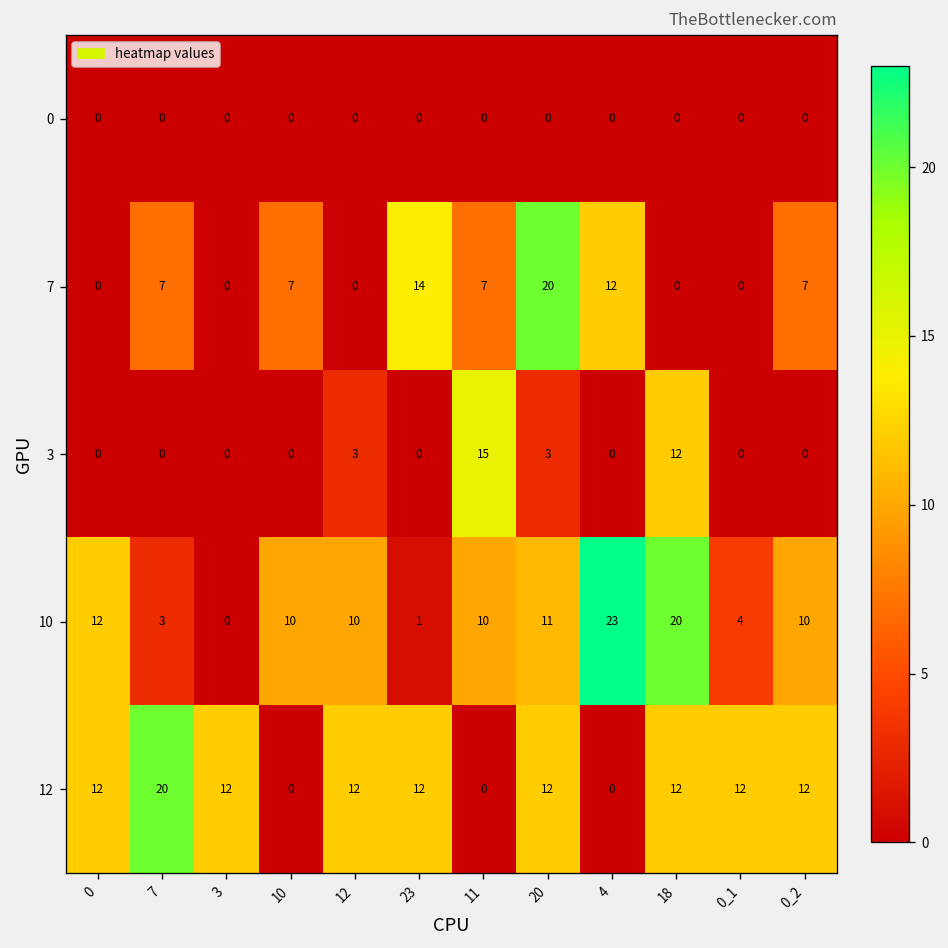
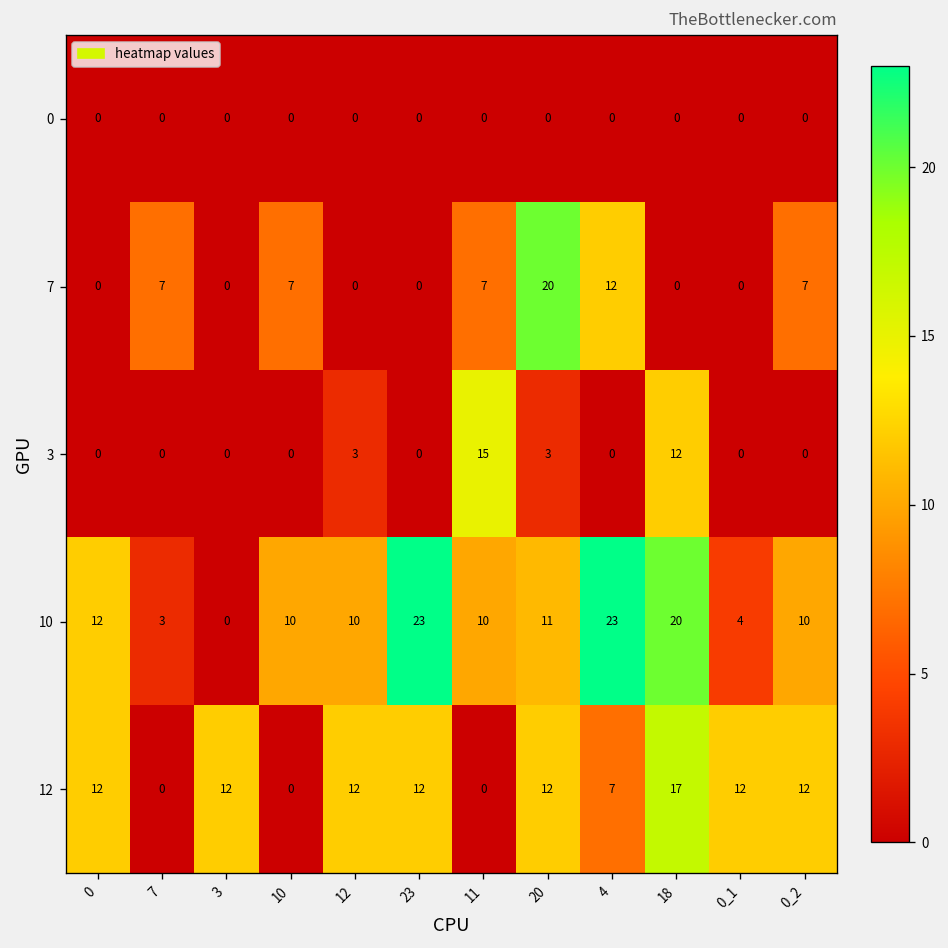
  {
    "0": {
      "0": 0,
      "7": 0,
      "3": 0,
      "10": 0,
      "12": 0,
      "23": 0,
      "11": 0,
      "20": 0,
      "4": 0,
      "18": 0,
      "0_1": 0,
      "0_2": 0
    },
    "7": {
      "0": 0,
      "7": 7,
      "3": 0,
      "10": 7,
      "12": 0,
-     "23": 14,
+     "23": 0,
      "11": 7,
      "20": 20,
      "4": 12,
      "18": 0,
      "0_1": 0,
      "0_2": 7
    },
    "3": {
      "0": 0,
      "7": 0,
      "3": 0,
      "10": 0,
      "12": 3,
      "23": 0,
      "11": 15,
      "20": 3,
      "4": 0,
      "18": 12,
      "0_1": 0,
      "0_2": 0
    },
    "10": {
      "0": 12,
      "7": 3,
      "3": 0,
      "10": 10,
      "12": 10,
-     "23": 1,
+     "23": 23,
      "11": 10,
      "20": 11,
      "4": 23,
      "18": 20,
      "0_1": 4,
      "0_2": 10
    },
    "12": {
      "0": 12,
-     "7": 20,
+     "7": 0,
      "3": 12,
      "10": 0,
      "12": 12,
      "23": 12,
      "11": 0,
      "20": 12,
-     "4": 0,
-     "18": 12,
+     "4": 7,
+     "18": 17,
      "0_1": 12,
      "0_2": 12
    }
  }
